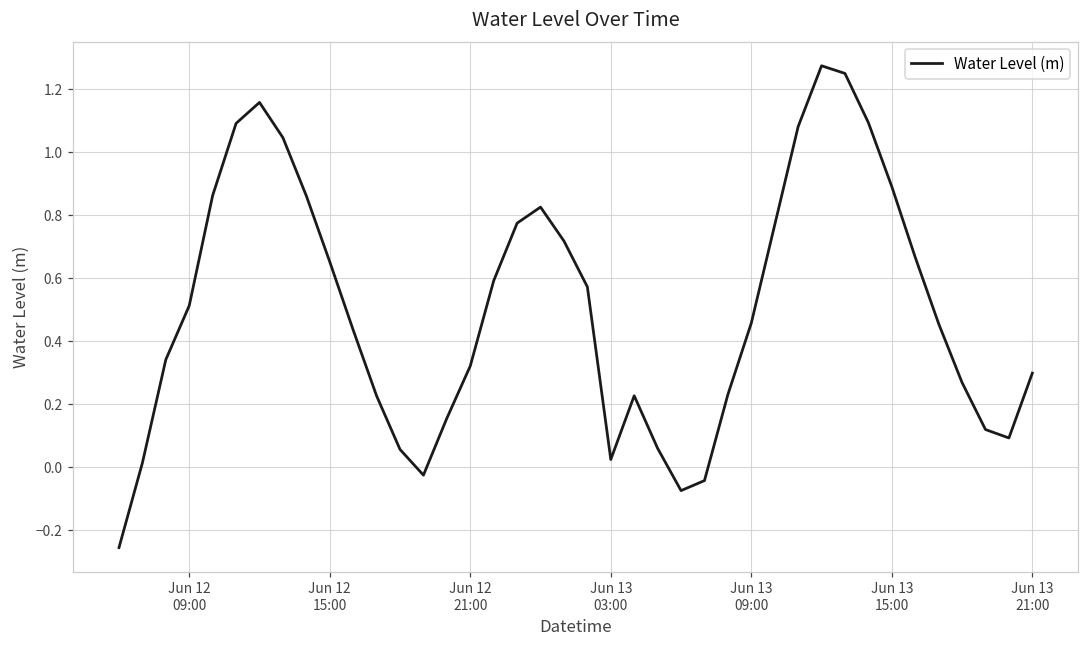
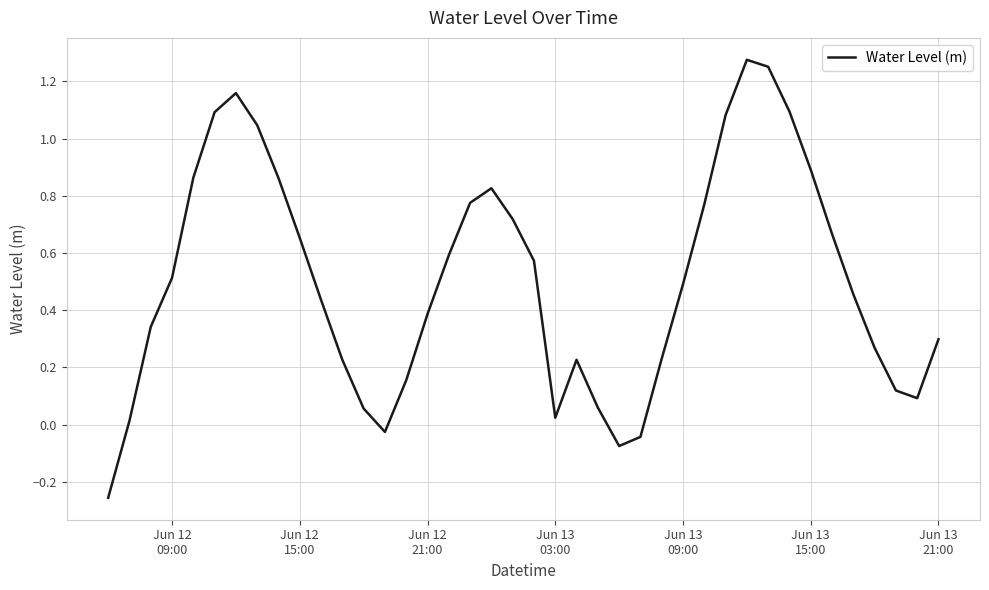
  {
    "Jun 12 09:00": 0.51,
    "Jun 12 15:00": 0.65,
-   "Jun 12 21:00": 0.32,
+   "Jun 12 21:00": 0.39,
    "Jun 13 03:00": 0.02,
-   "Jun 13 09:00": 0.46,
+   "Jun 13 09:00": 0.49,
    "Jun 13 15:00": 0.89,
    "Jun 13 21:00": 0.30
  }
